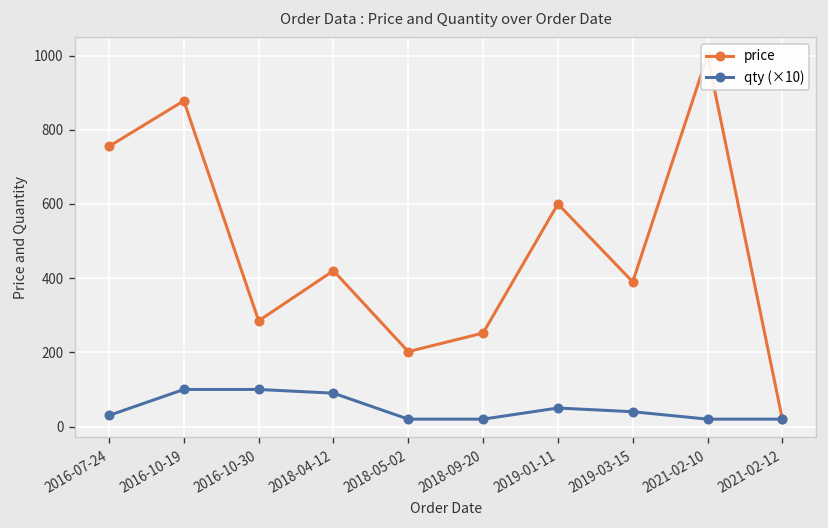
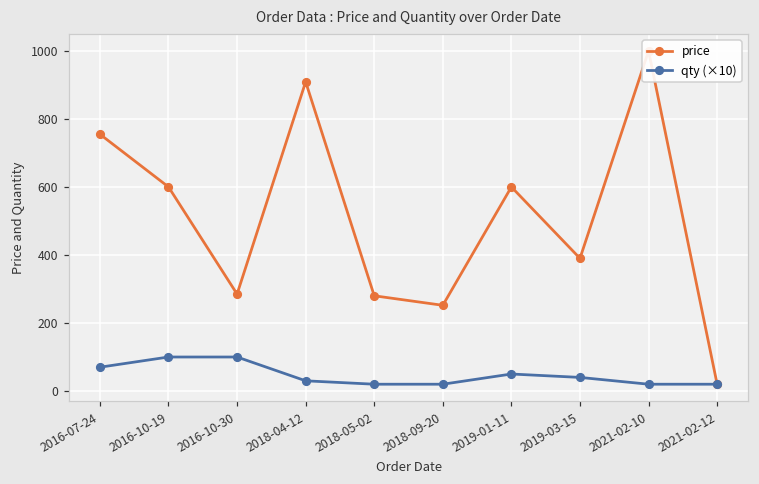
  {
    "price": {
      "2016-07-24": 760,
-     "2016-10-19": 880,
+     "2016-10-19": 600,
      "2016-10-30": 290,
-     "2018-04-12": 420,
-     "2018-05-02": 200,
+     "2018-04-12": 910,
+     "2018-05-02": 280,
      "2018-09-20": 250,
      "2019-01-11": 600,
      "2019-03-15": 390
    },
    "qty (×10)": {
-     "2016-07-24": 30,
+     "2016-07-24": 70,
      "2016-10-19": 100,
      "2016-10-30": 100,
-     "2018-04-12": 90,
+     "2018-04-12": 30,
      "2018-05-02": 20,
      "2018-09-20": 20,
      "2019-01-11": 50,
      "2019-03-15": 40,
      "2021-02-10": 20
    }
  }
